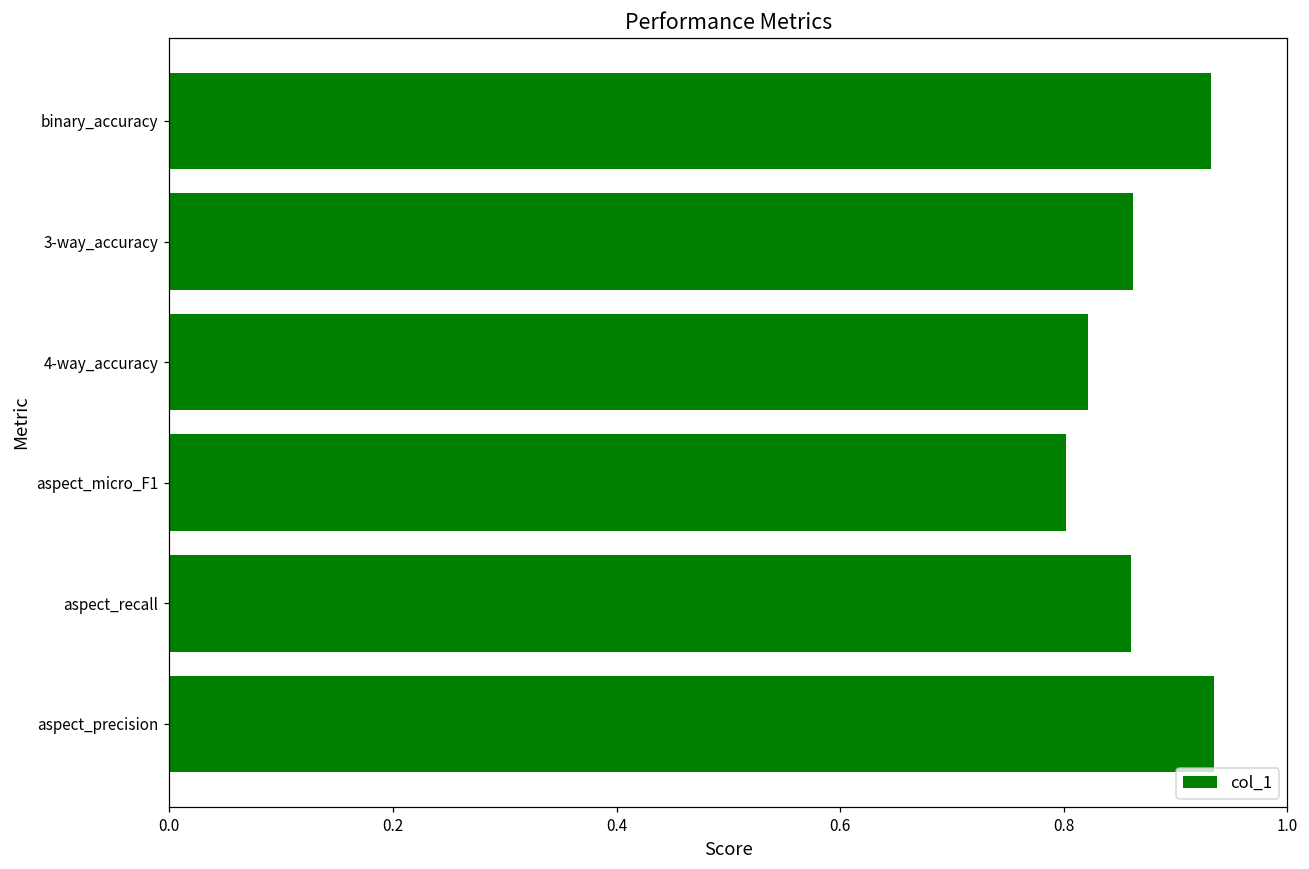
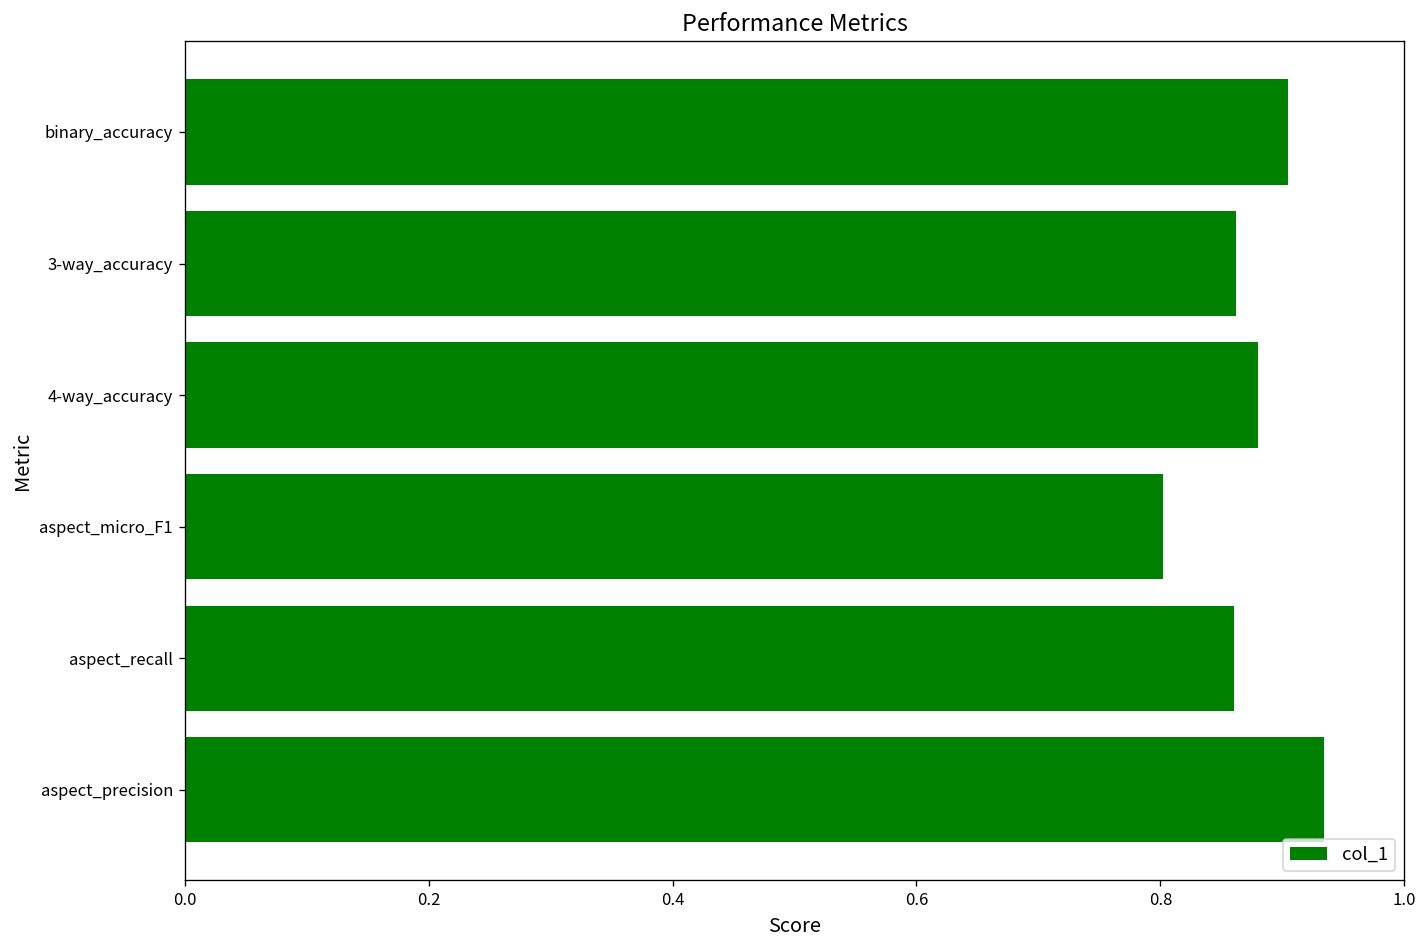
  {
-   "binary_accuracy": 0.932,
+   "binary_accuracy": 0.905,
    "3-way_accuracy": 0.862,
-   "4-way_accuracy": 0.821,
+   "4-way_accuracy": 0.880,
    "aspect_micro_F1": 0.802,
    "aspect_recall": 0.860,
    "aspect_precision": 0.934
  }
